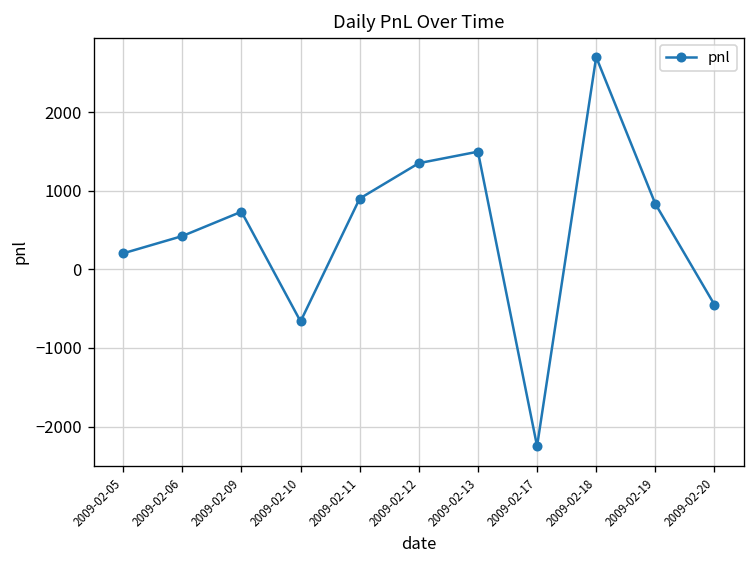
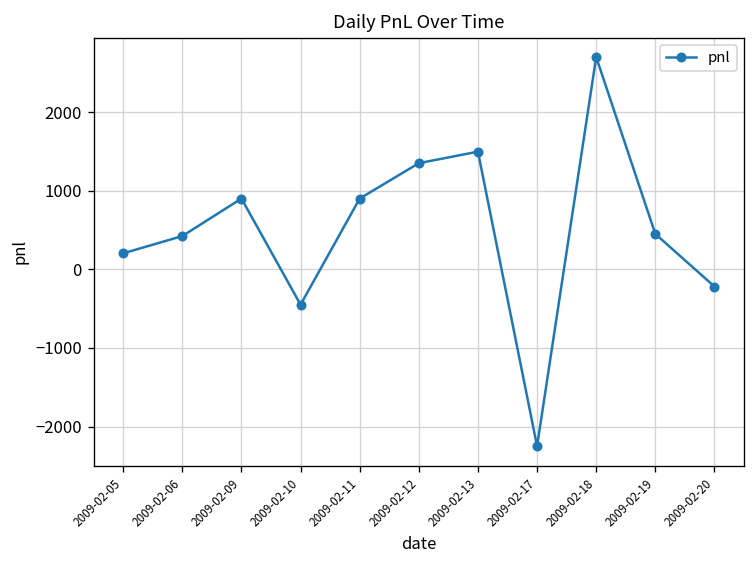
  {
    "2009-02-05": 200,
    "2009-02-06": 400,
-   "2009-02-09": 700,
-   "2009-02-10": -700,
+   "2009-02-09": 900,
+   "2009-02-10": -500,
    "2009-02-11": 900,
    "2009-02-12": 1400,
    "2009-02-13": 1500,
    "2009-02-17": -2300,
    "2009-02-18": 2700,
-   "2009-02-19": 800,
-   "2009-02-20": -500
+   "2009-02-19": 500,
+   "2009-02-20": -200
  }
